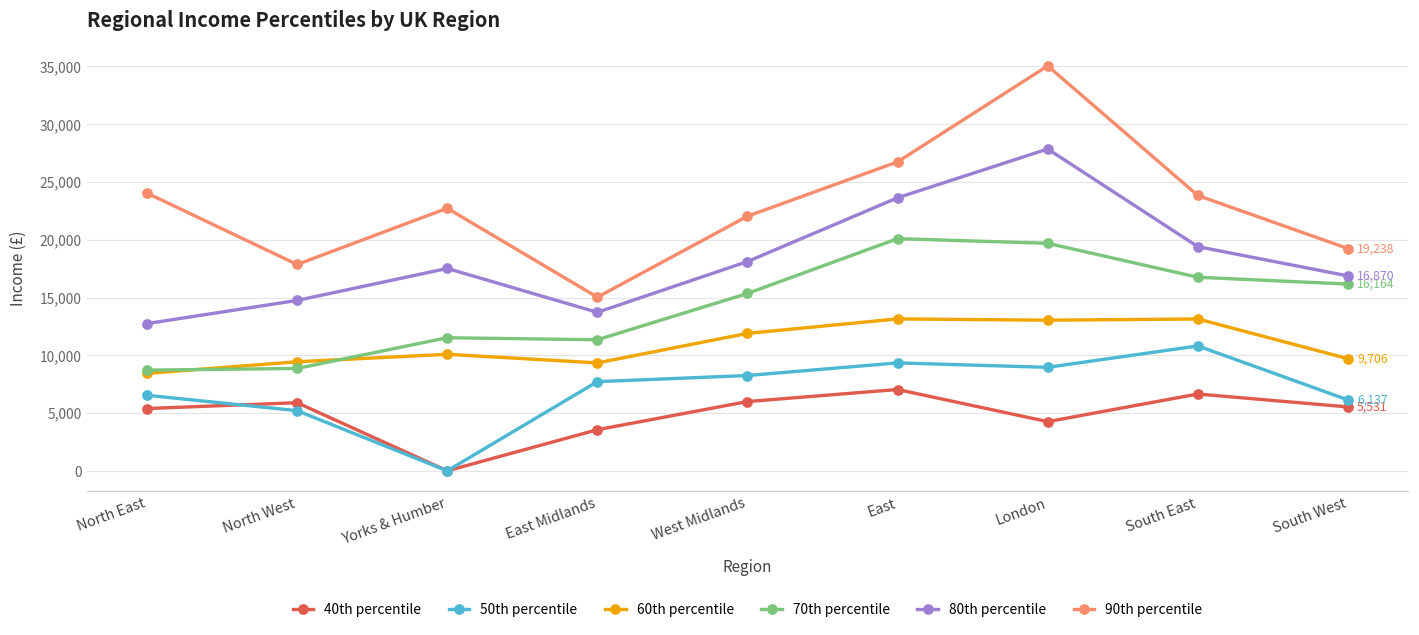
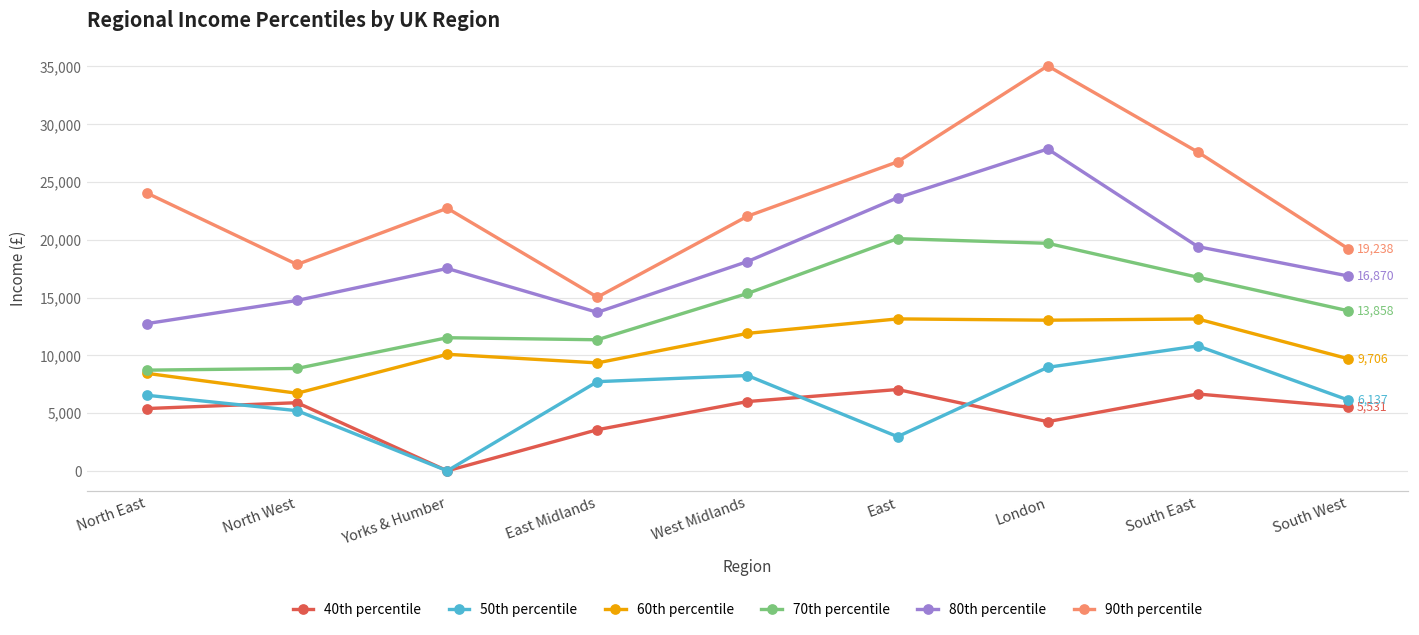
  {
    "40th percentile": {
      "North East": "5,400",
      "North West": "5,900",
      "East Midlands": "3,600",
      "West Midlands": "6,000",
      "East": "7,000",
      "London": "4,300",
      "South East": "6,600"
    },
    "50th percentile": {
      "North East": "6,500",
      "North West": "5,200",
      "East Midlands": "7,700",
      "West Midlands": "8,200",
-     "East": "9,300",
+     "East": "3,000",
      "London": "9,000",
      "South East": "10,800"
    },
    "60th percentile": {
      "North East": "8,400",
-     "North West": "9,400",
+     "North West": "6,700",
      "Yorks & Humber": "10,100",
      "East Midlands": "9,300",
      "West Midlands": "11,900",
      "East": "13,100",
      "London": "13,000",
      "South East": "13,100"
    },
    "70th percentile": {
-     "South West": "16,164"
+     "South West": "13,858"
    },
    "80th percentile": {
      "South West": "16,870"
    },
    "90th percentile": {
      "North East": "24,000",
      "North West": "17,900",
      "Yorks & Humber": "22,700",
      "East Midlands": "15,000",
      "West Midlands": "22,000",
      "East": "26,700",
      "London": "35,000",
-     "South East": "23,800"
+     "South East": "27,600"
    }
  }
